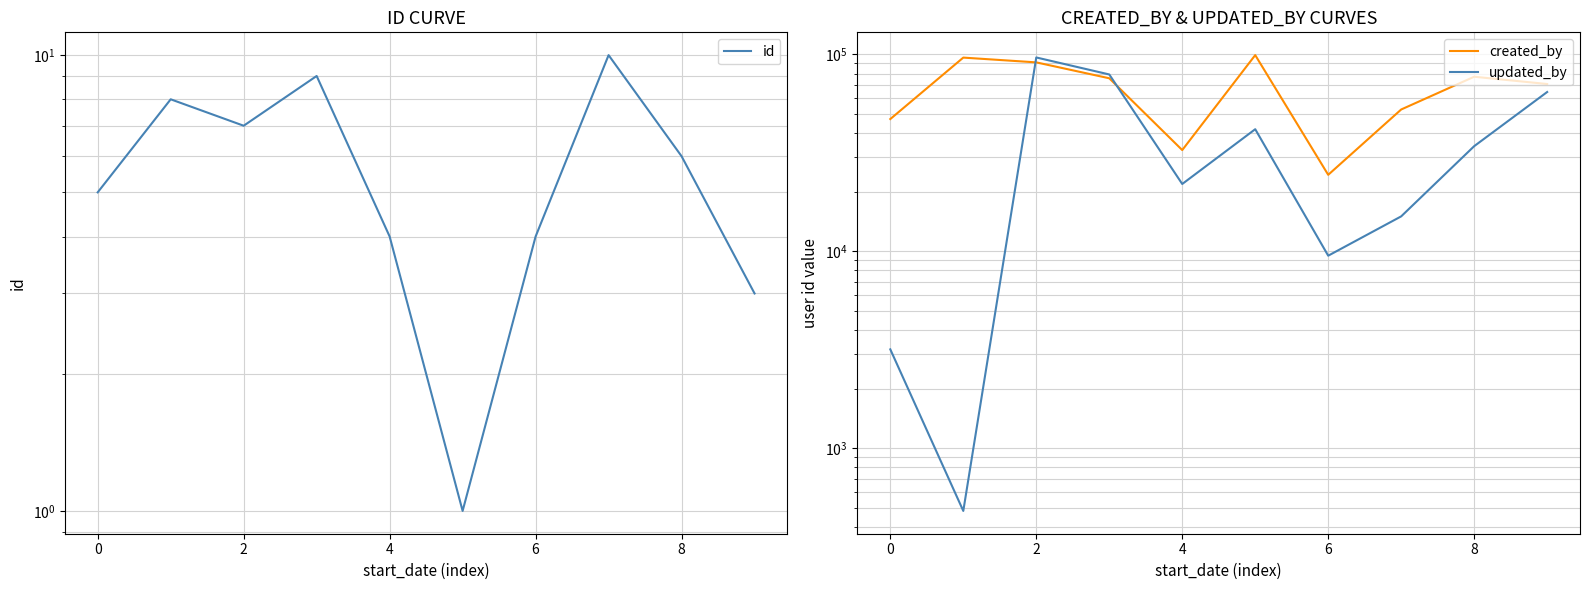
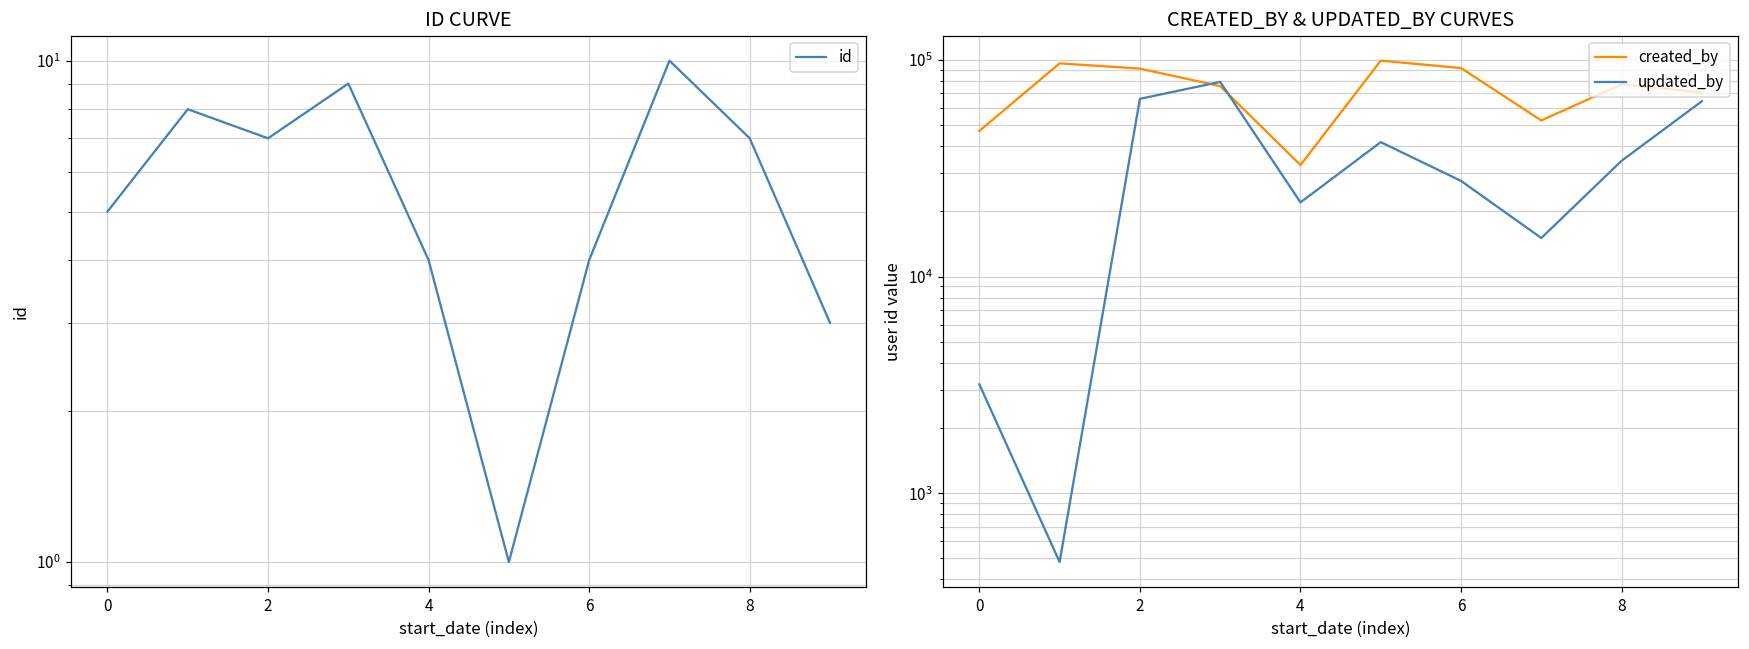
  {
    "ID CURVE": {
      "0": 5,
      "2": 7,
      "4": 4,
      "6": 4,
-     "8": 6
+     "8": 7
    },
    "CREATED_BY & UPDATED_BY CURVES": {
      "created_by": {
        "0": 47000,
        "2": 90000,
        "4": 33000,
-       "6": 24000
+       "6": 90000
      },
      "updated_by": {
        "0": 3200,
-       "2": 100000,
+       "2": 66000,
        "4": 22000,
-       "6": 10000,
+       "6": 28000,
        "8": 34000
      }
    }
  }
